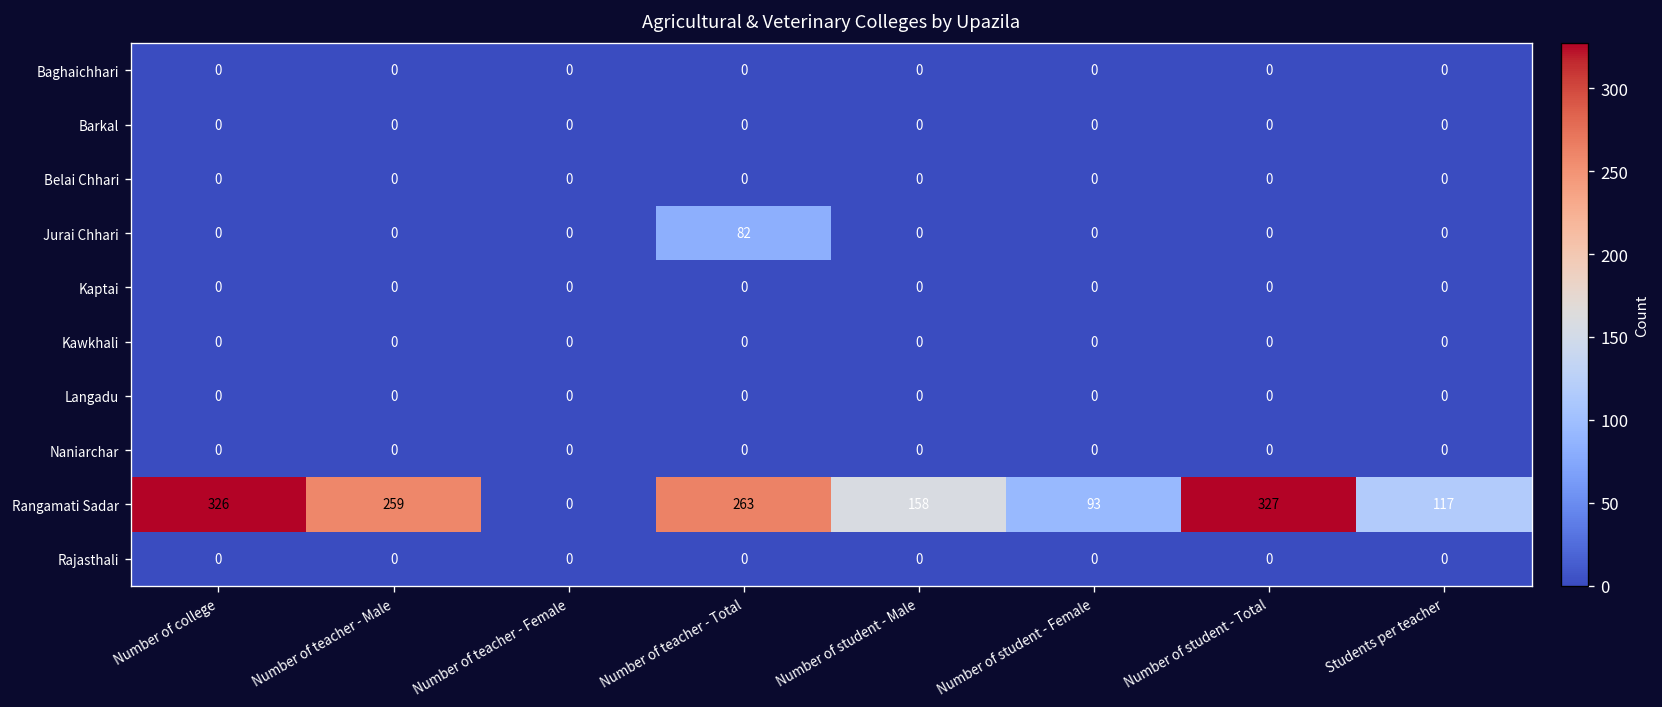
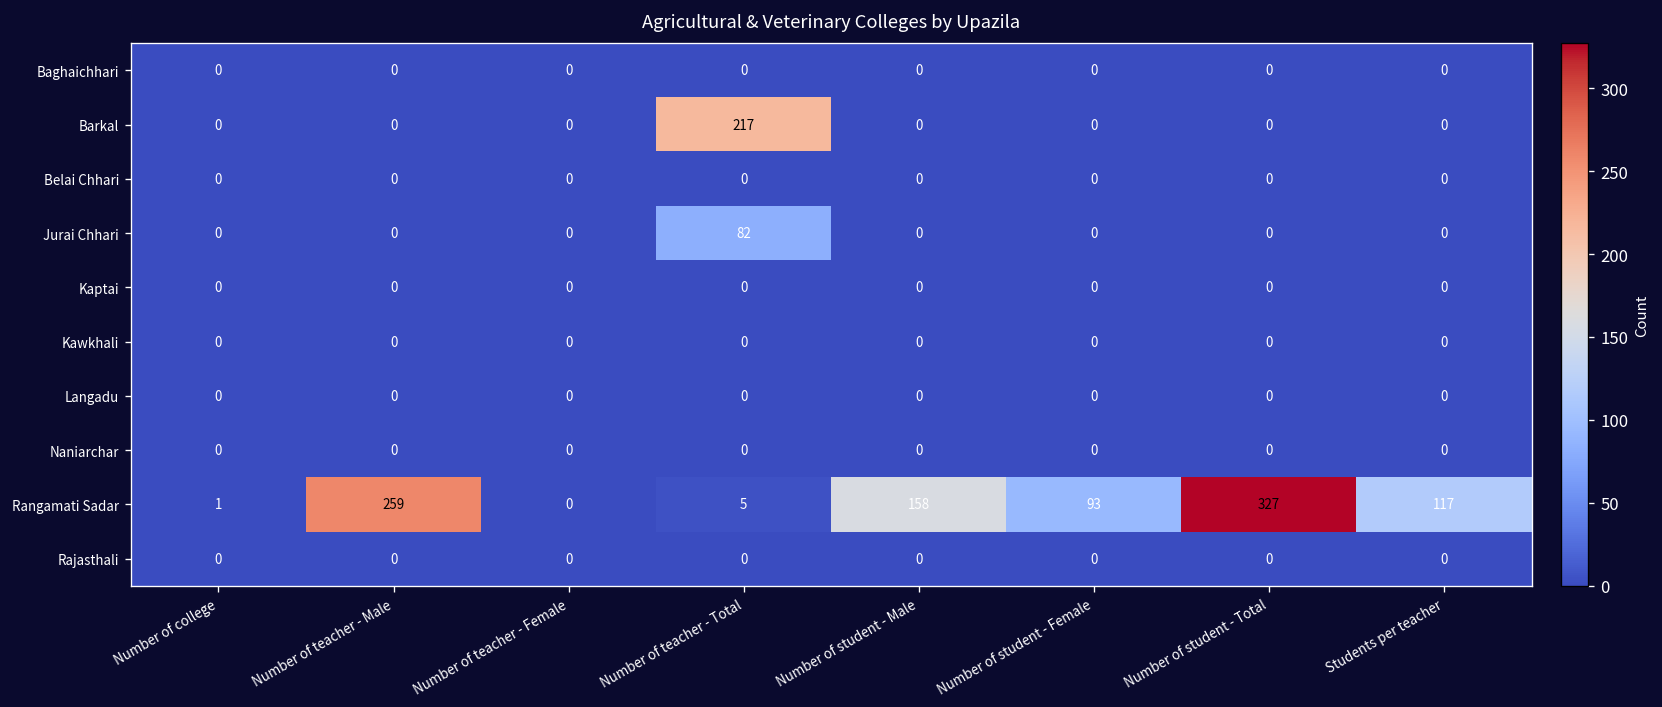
  {
    "Baghaichhari": {
      "Number of college": 0,
      "Number of teacher - Male": 0,
      "Number of teacher - Female": 0,
      "Number of teacher - Total": 0,
      "Number of student - Male": 0,
      "Number of student - Female": 0,
      "Number of student - Total": 0,
      "Students per teacher": 0
    },
    "Barkal": {
      "Number of college": 0,
      "Number of teacher - Male": 0,
      "Number of teacher - Female": 0,
-     "Number of teacher - Total": 0,
+     "Number of teacher - Total": 217,
      "Number of student - Male": 0,
      "Number of student - Female": 0,
      "Number of student - Total": 0,
      "Students per teacher": 0
    },
    "Belai Chhari": {
      "Number of college": 0,
      "Number of teacher - Male": 0,
      "Number of teacher - Female": 0,
      "Number of teacher - Total": 0,
      "Number of student - Male": 0,
      "Number of student - Female": 0,
      "Number of student - Total": 0,
      "Students per teacher": 0
    },
    "Jurai Chhari": {
      "Number of college": 0,
      "Number of teacher - Male": 0,
      "Number of teacher - Female": 0,
      "Number of teacher - Total": 82,
      "Number of student - Male": 0,
      "Number of student - Female": 0,
      "Number of student - Total": 0,
      "Students per teacher": 0
    },
    "Kaptai": {
      "Number of college": 0,
      "Number of teacher - Male": 0,
      "Number of teacher - Female": 0,
      "Number of teacher - Total": 0,
      "Number of student - Male": 0,
      "Number of student - Female": 0,
      "Number of student - Total": 0,
      "Students per teacher": 0
    },
    "Kawkhali": {
      "Number of college": 0,
      "Number of teacher - Male": 0,
      "Number of teacher - Female": 0,
      "Number of teacher - Total": 0,
      "Number of student - Male": 0,
      "Number of student - Female": 0,
      "Number of student - Total": 0,
      "Students per teacher": 0
    },
    "Langadu": {
      "Number of college": 0,
      "Number of teacher - Male": 0,
      "Number of teacher - Female": 0,
      "Number of teacher - Total": 0,
      "Number of student - Male": 0,
      "Number of student - Female": 0,
      "Number of student - Total": 0,
      "Students per teacher": 0
    },
    "Naniarchar": {
      "Number of college": 0,
      "Number of teacher - Male": 0,
      "Number of teacher - Female": 0,
      "Number of teacher - Total": 0,
      "Number of student - Male": 0,
      "Number of student - Female": 0,
      "Number of student - Total": 0,
      "Students per teacher": 0
    },
    "Rangamati Sadar": {
-     "Number of college": 326,
+     "Number of college": 1,
      "Number of teacher - Male": 259,
      "Number of teacher - Female": 0,
-     "Number of teacher - Total": 263,
+     "Number of teacher - Total": 5,
      "Number of student - Female": 93,
      "Number of student - Total": 327,
      "Students per teacher": 117
    },
    "Rajasthali": {
      "Number of college": 0,
      "Number of teacher - Male": 0,
      "Number of teacher - Female": 0,
      "Number of teacher - Total": 0,
      "Number of student - Male": 0,
      "Number of student - Female": 0,
      "Number of student - Total": 0,
      "Students per teacher": 0
    }
  }
